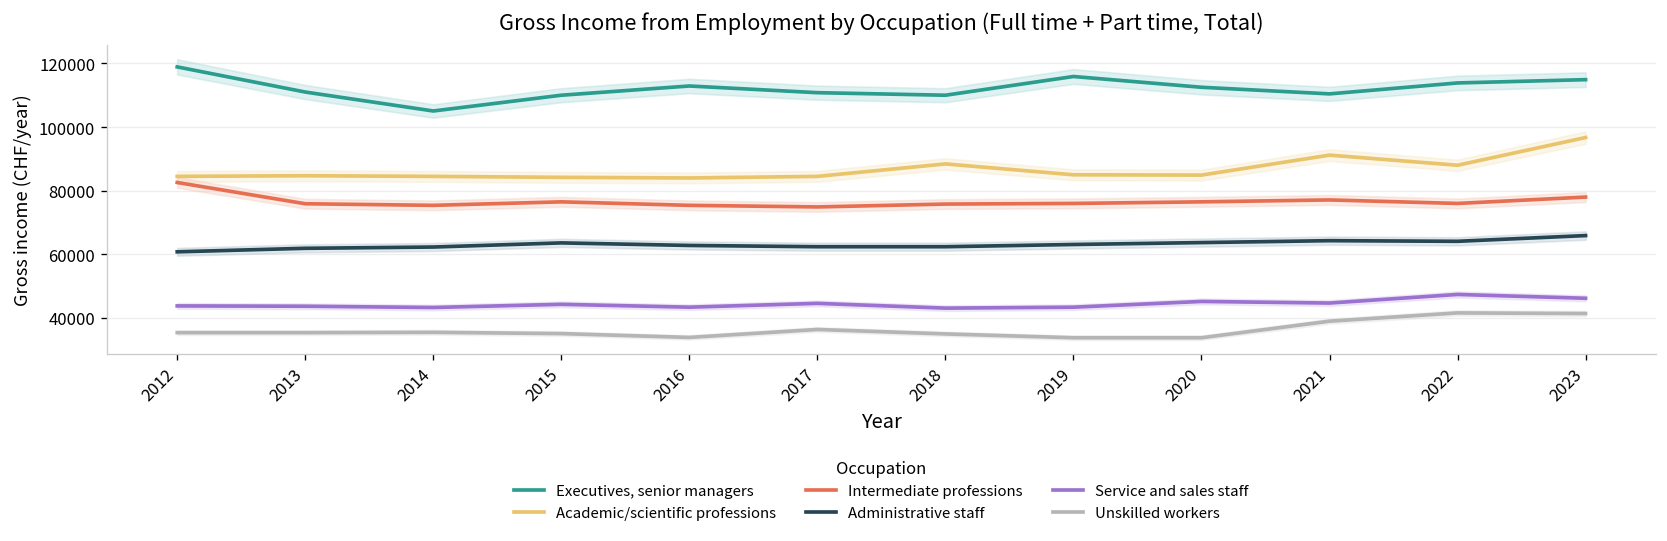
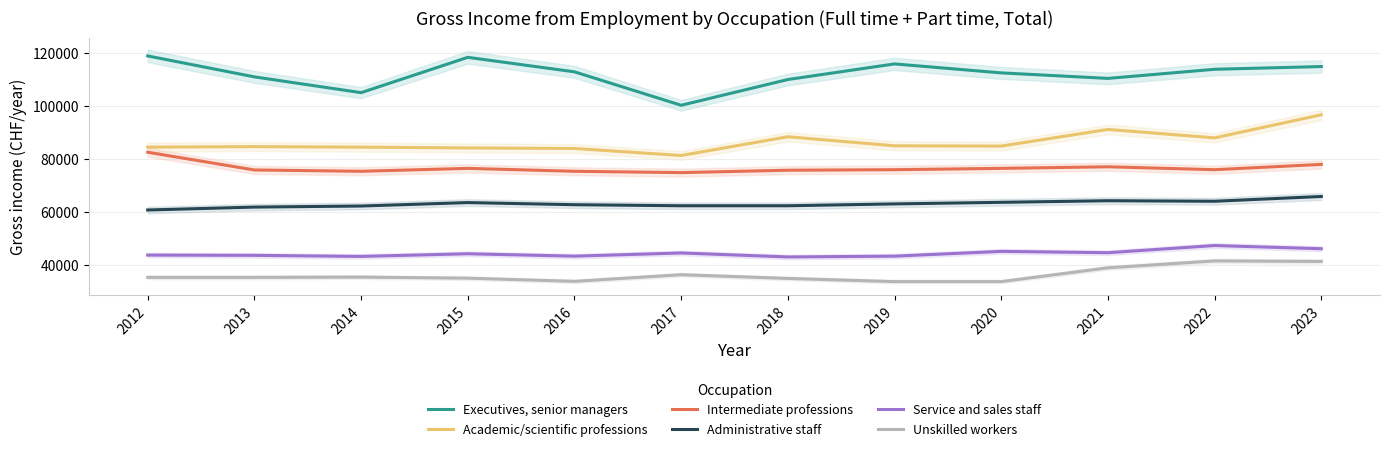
  {
    "Executives, senior managers": {
      "2012": 119000,
      "2013": 111000,
      "2014": 105000,
-     "2015": 110000,
+     "2015": 118000,
      "2016": 113000,
-     "2017": 111000,
+     "2017": 100000,
      "2018": 110000,
      "2019": 116000,
      "2020": 113000,
      "2021": 110000,
      "2022": 114000,
      "2023": 115000
    },
    "Academic/scientific professions": {
      "2013": 85000,
      "2014": 85000,
      "2015": 84000,
      "2016": 84000,
-     "2017": 85000,
+     "2017": 81000,
      "2018": 88000,
      "2019": 85000,
      "2020": 85000,
      "2021": 91000,
      "2022": 88000,
      "2023": 97000
    },
    "Intermediate professions": {
      "2012": 83000,
      "2013": 76000,
      "2014": 75000,
      "2015": 77000,
      "2016": 75000,
      "2017": 75000,
      "2018": 76000,
      "2019": 76000,
      "2020": 77000,
      "2021": 77000,
      "2022": 76000,
      "2023": 78000
    },
    "Administrative staff": {
      "2012": 61000,
      "2013": 62000,
      "2014": 62000,
      "2015": 64000,
      "2016": 63000,
      "2017": 62000,
      "2018": 62000,
      "2019": 63000,
      "2020": 64000,
      "2021": 64000,
      "2022": 64000,
      "2023": 66000
    }
  }
